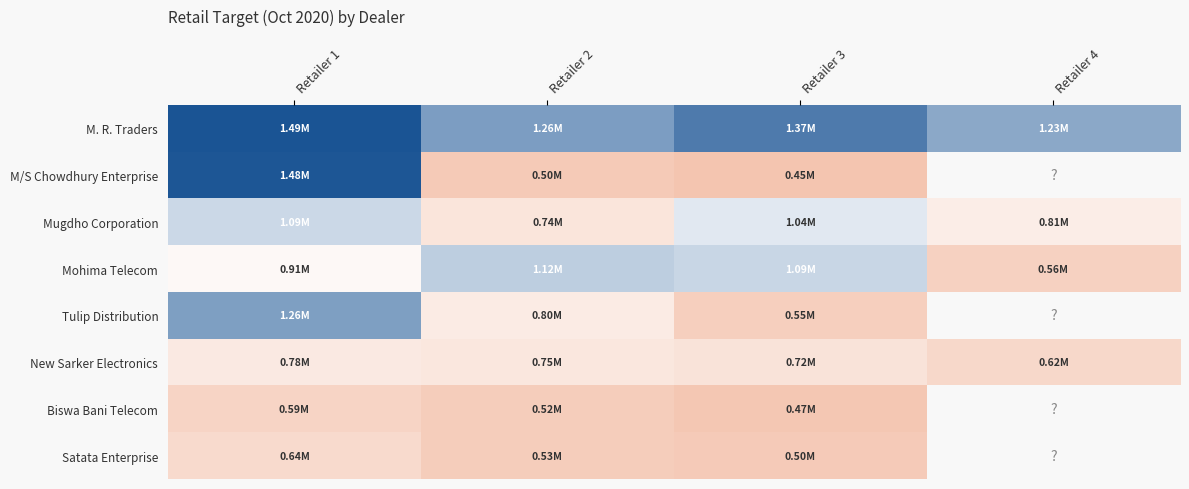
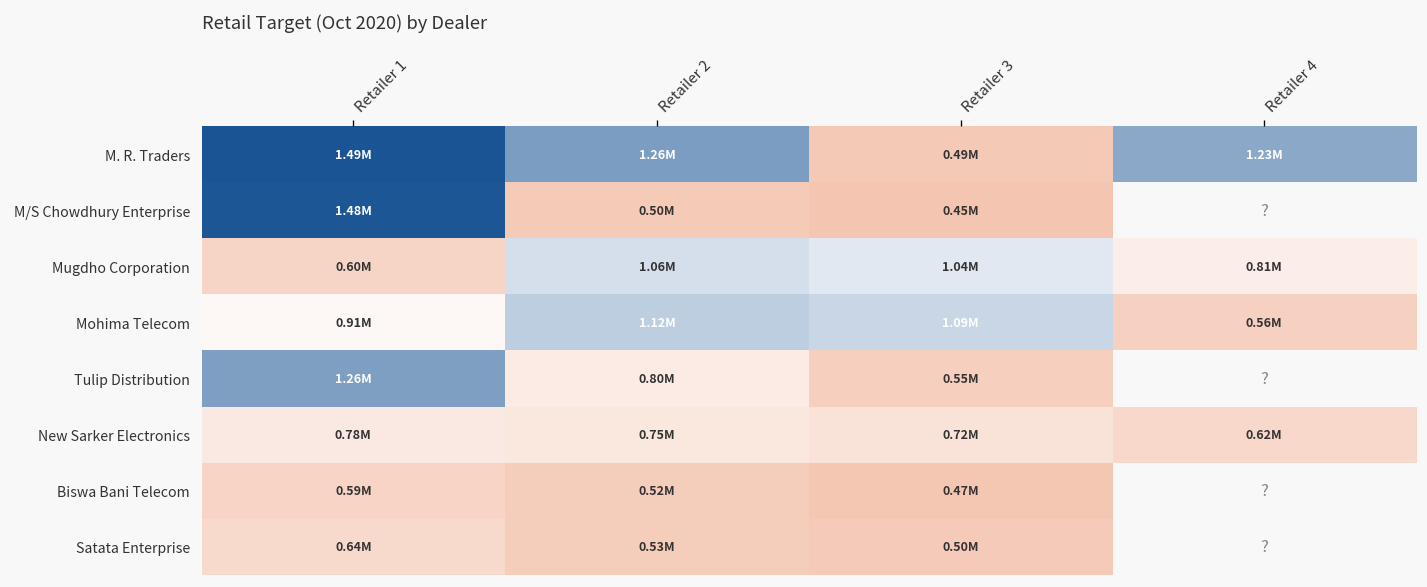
  {
    "M. R. Traders": {
      "Retailer 1": "1.49M",
      "Retailer 2": "1.26M",
-     "Retailer 3": "1.37M",
+     "Retailer 3": "0.49M",
      "Retailer 4": "1.23M"
    },
    "M/S Chowdhury Enterprise": {
      "Retailer 1": "1.48M",
      "Retailer 2": "0.50M",
      "Retailer 3": "0.45M"
    },
    "Mugdho Corporation": {
-     "Retailer 1": "1.09M",
-     "Retailer 2": "0.74M",
+     "Retailer 1": "0.60M",
+     "Retailer 2": "1.06M",
      "Retailer 3": "1.04M",
      "Retailer 4": "0.81M"
    },
    "Mohima Telecom": {
      "Retailer 1": "0.91M",
      "Retailer 2": "1.12M",
      "Retailer 3": "1.09M",
      "Retailer 4": "0.56M"
    },
    "Tulip Distribution": {
      "Retailer 1": "1.26M",
      "Retailer 2": "0.80M",
      "Retailer 3": "0.55M"
    },
    "New Sarker Electronics": {
      "Retailer 1": "0.78M",
      "Retailer 2": "0.75M",
      "Retailer 3": "0.72M",
      "Retailer 4": "0.62M"
    },
    "Biswa Bani Telecom": {
      "Retailer 1": "0.59M",
      "Retailer 2": "0.52M",
      "Retailer 3": "0.47M"
    },
    "Satata Enterprise": {
      "Retailer 1": "0.64M",
      "Retailer 2": "0.53M",
      "Retailer 3": "0.50M"
    }
  }
